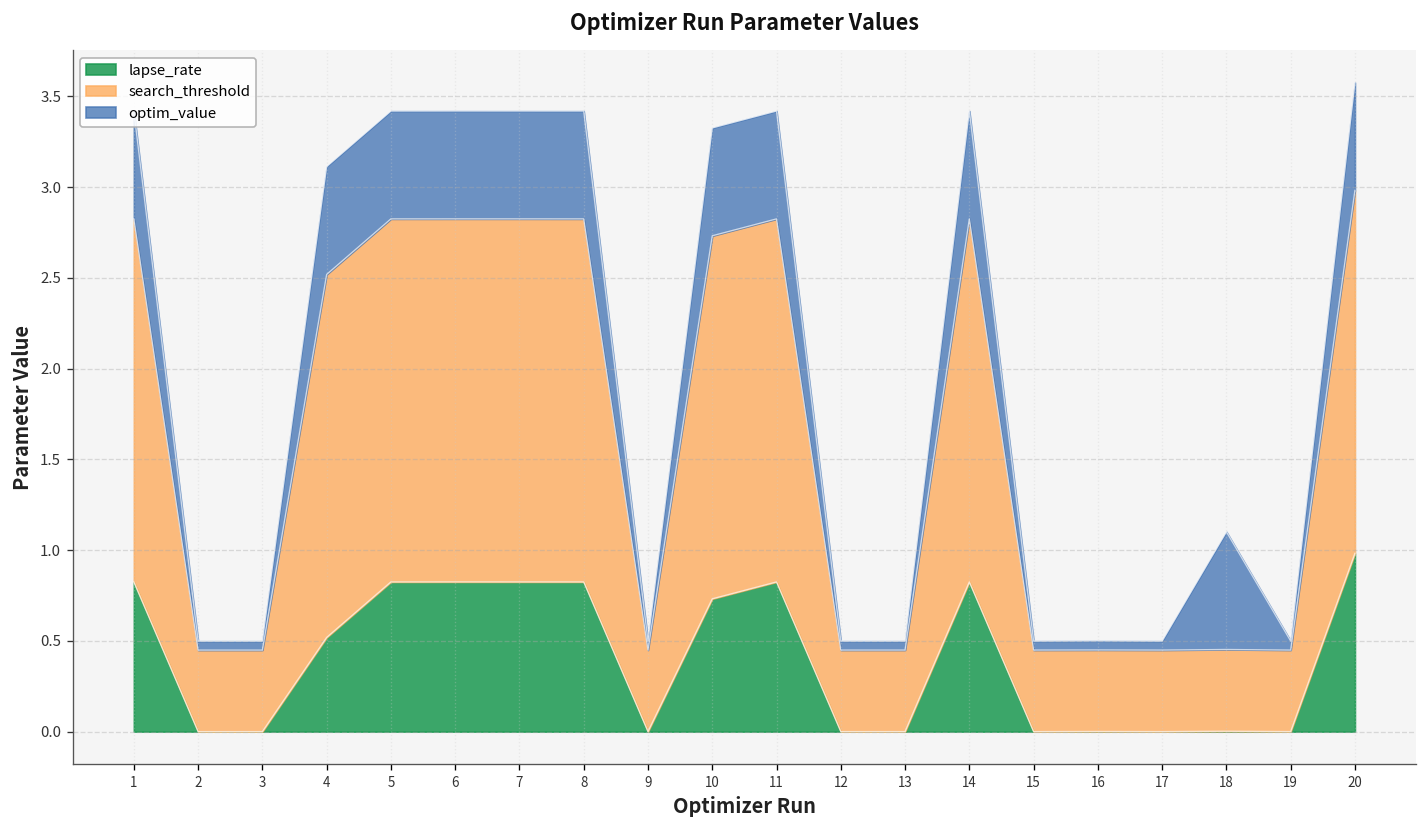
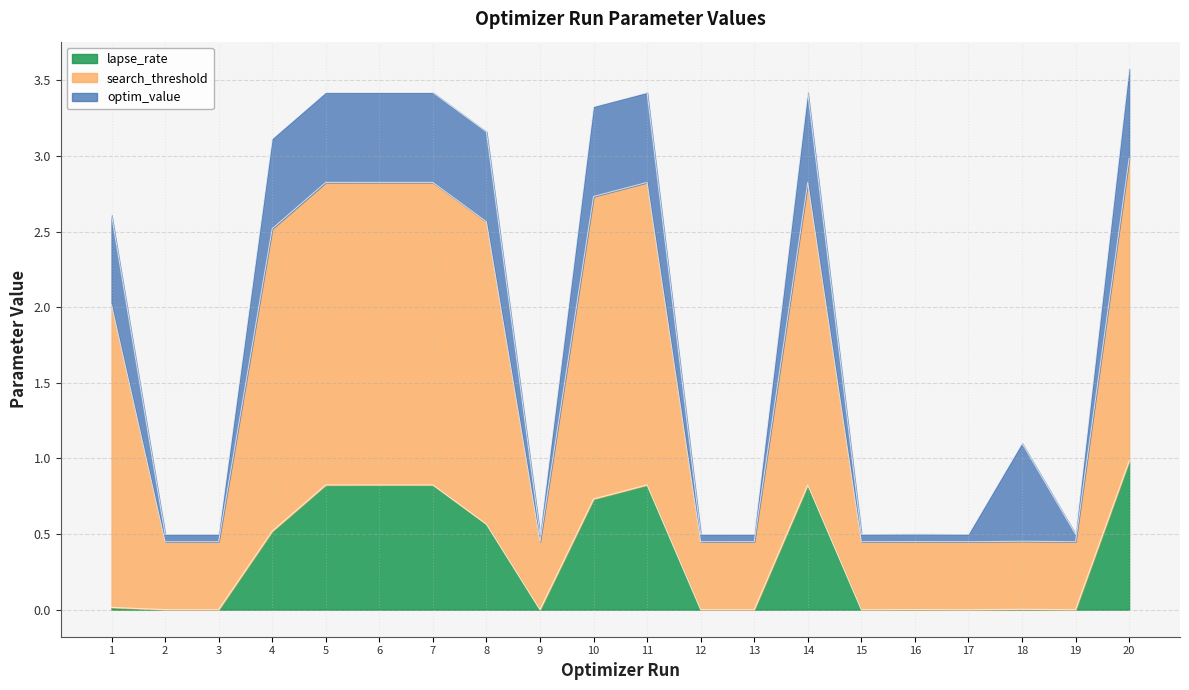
  {
    "lapse_rate": {
-     "1": 0.82,
+     "1": 0.02,
      "2": 0.00,
      "3": 0.00,
      "4": 0.52,
      "5": 0.82,
      "6": 0.82,
      "7": 0.82,
-     "8": 0.82,
+     "8": 0.56,
      "9": 0.00,
      "10": 0.73,
      "11": 0.82,
      "12": 0.00,
      "13": 0.00,
      "14": 0.82,
      "15": 0.00,
      "16": 0.00,
      "17": 0.00,
      "18": 0.00,
      "19": 0.00,
      "20": 0.98
    },
    "search_threshold": {
      "1": 2.00,
      "2": 0.45,
      "3": 0.45,
      "4": 2.00,
      "5": 2.00,
      "6": 2.00,
      "7": 2.00,
      "8": 2.00,
      "9": 0.45,
      "10": 2.00,
      "11": 2.00,
      "12": 0.45,
      "13": 0.45,
      "14": 2.00,
      "15": 0.45,
      "16": 0.45,
      "17": 0.45,
      "18": 0.45,
      "19": 0.45,
      "20": 2.00
    },
    "optim_value": {
      "2": 0.05,
      "3": 0.05,
      "4": 0.59,
      "5": 0.59,
      "6": 0.59,
      "7": 0.59,
      "8": 0.59,
      "9": 0.05,
      "10": 0.59,
      "11": 0.59,
      "12": 0.05,
      "13": 0.05,
      "14": 0.59,
      "15": 0.05,
      "16": 0.05,
      "17": 0.05,
      "18": 0.65,
      "19": 0.05,
      "20": 0.59
    }
  }
